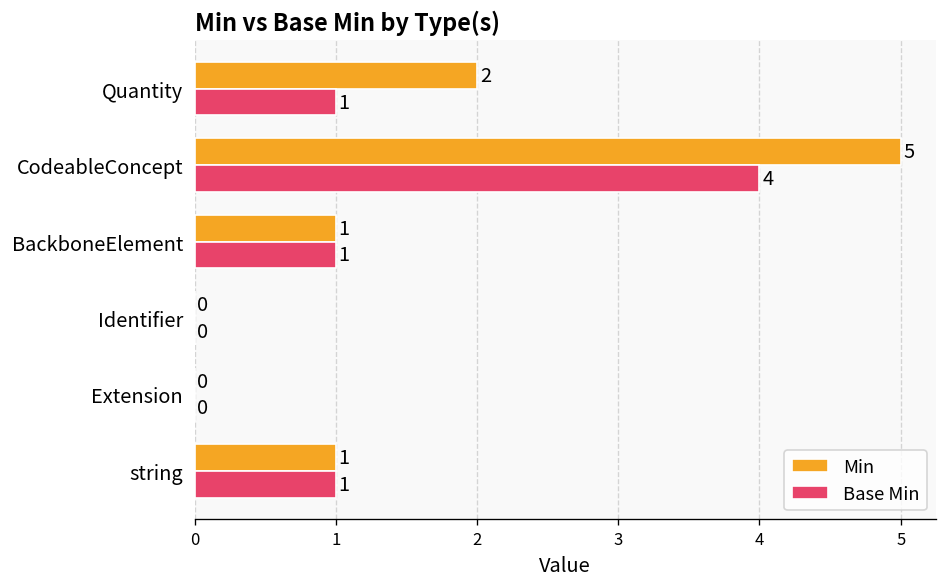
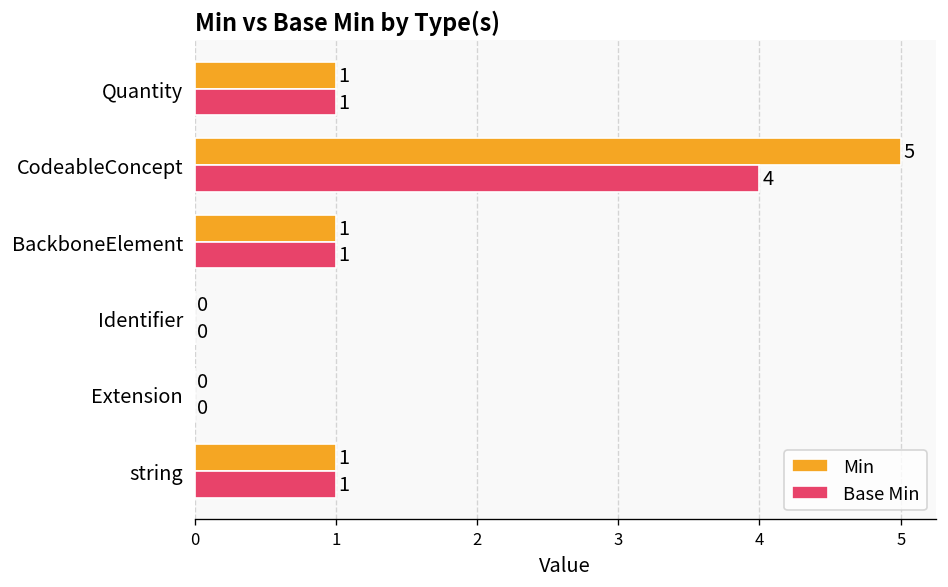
  {
    "Min": {
-     "Quantity": 2,
+     "Quantity": 1,
      "CodeableConcept": 5,
      "BackboneElement": 1,
      "Identifier": 0,
      "Extension": 0,
      "string": 1
    },
    "Base Min": {
      "Quantity": 1,
      "CodeableConcept": 4,
      "BackboneElement": 1,
      "Identifier": 0,
      "Extension": 0,
      "string": 1
    }
  }
